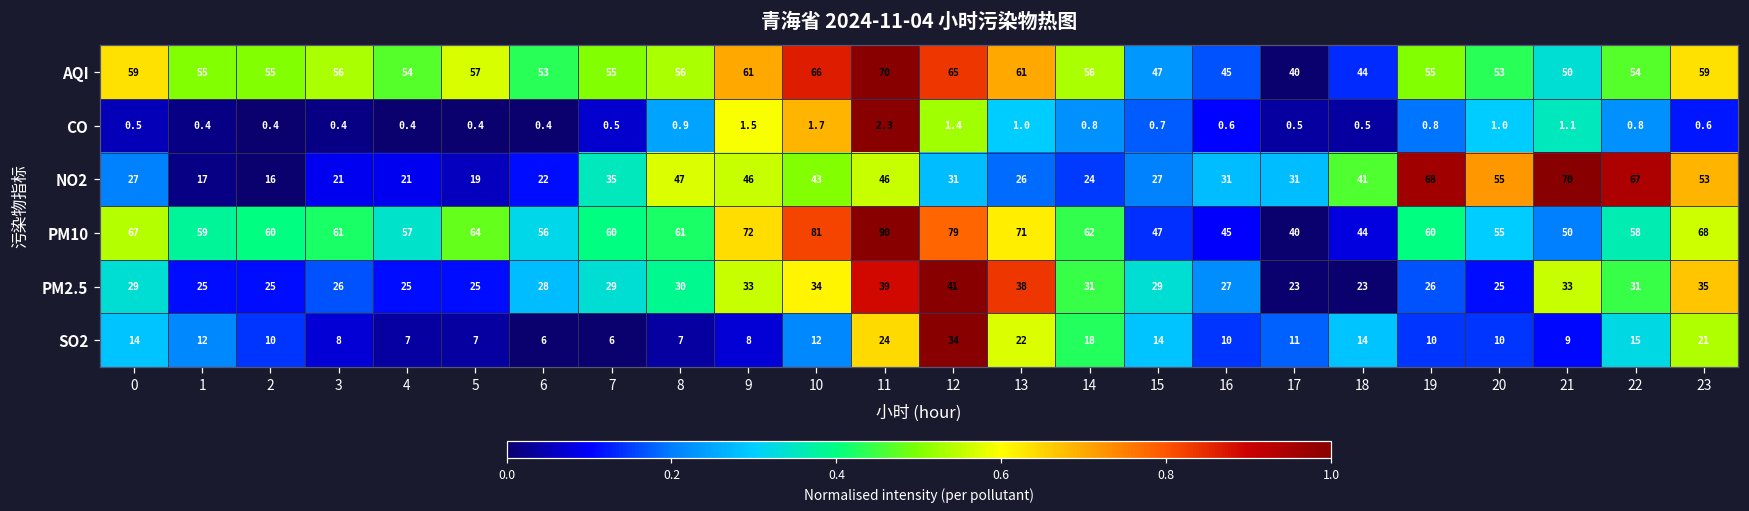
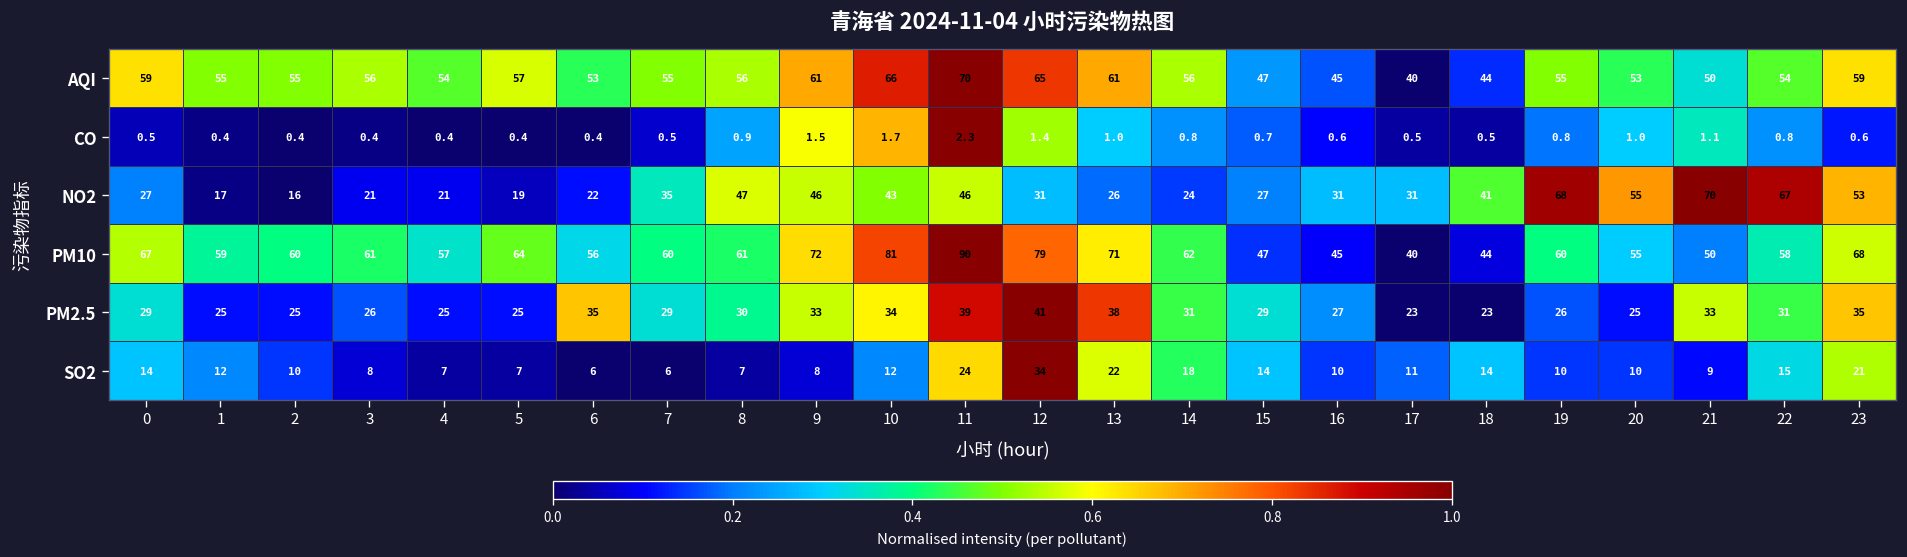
  {
    "AQI": {
      "0": 59,
      "1": 55,
      "2": 55,
      "3": 56,
      "4": 54,
      "5": 57,
      "6": 53,
      "7": 55,
      "8": 56,
      "9": 61,
      "10": 66,
      "11": 70,
      "12": 65,
      "13": 61,
      "14": 56,
      "15": 47,
      "16": 45,
      "17": 40,
      "18": 44,
      "19": 55,
      "20": 53,
      "21": 50,
      "22": 54,
      "23": 59
    },
    "CO": {
      "0": 0.5,
      "1": 0.4,
      "2": 0.4,
      "3": 0.4,
      "4": 0.4,
      "5": 0.4,
      "6": 0.4,
      "7": 0.5,
      "8": 0.9,
      "9": 1.5,
      "10": 1.7,
      "11": 2.3,
      "12": 1.4,
      "13": 1.0,
      "14": 0.8,
      "15": 0.7,
      "16": 0.6,
      "17": 0.5,
      "18": 0.5,
      "19": 0.8,
      "20": 1.0,
      "21": 1.1,
      "22": 0.8,
      "23": 0.6
    },
    "NO2": {
      "0": 27,
      "1": 17,
      "2": 16,
      "3": 21,
      "4": 21,
      "5": 19,
      "6": 22,
      "7": 35,
      "8": 47,
      "9": 46,
      "10": 43,
      "11": 46,
      "12": 31,
      "13": 26,
      "14": 24,
      "15": 27,
      "16": 31,
      "17": 31,
      "18": 41,
      "19": 68,
      "20": 55,
      "21": 70,
      "22": 67,
      "23": 53
    },
    "PM10": {
      "0": 67,
      "1": 59,
      "2": 60,
      "3": 61,
      "4": 57,
      "5": 64,
      "6": 56,
      "7": 60,
      "8": 61,
      "9": 72,
      "10": 81,
      "11": 90,
      "12": 79,
      "13": 71,
      "14": 62,
      "15": 47,
      "16": 45,
      "17": 40,
      "18": 44,
      "19": 60,
      "20": 55,
      "21": 50,
      "22": 58,
      "23": 68
    },
    "PM2.5": {
      "0": 29,
      "1": 25,
      "2": 25,
      "3": 26,
      "4": 25,
      "5": 25,
-     "6": 28,
+     "6": 35,
      "7": 29,
      "8": 30,
      "9": 33,
      "10": 34,
      "11": 39,
      "12": 41,
      "13": 38,
      "14": 31,
      "15": 29,
      "16": 27,
      "17": 23,
      "18": 23,
      "19": 26,
      "20": 25,
      "21": 33,
      "22": 31,
      "23": 35
    },
    "SO2": {
      "0": 14,
      "1": 12,
      "2": 10,
      "3": 8,
      "4": 7,
      "5": 7,
      "6": 6,
      "7": 6,
      "8": 7,
      "9": 8,
      "10": 12,
      "11": 24,
      "12": 34,
      "13": 22,
      "14": 18,
      "15": 14,
      "16": 10,
      "17": 11,
      "18": 14,
      "19": 10,
      "20": 10,
      "21": 9,
      "22": 15,
      "23": 21
    }
  }
